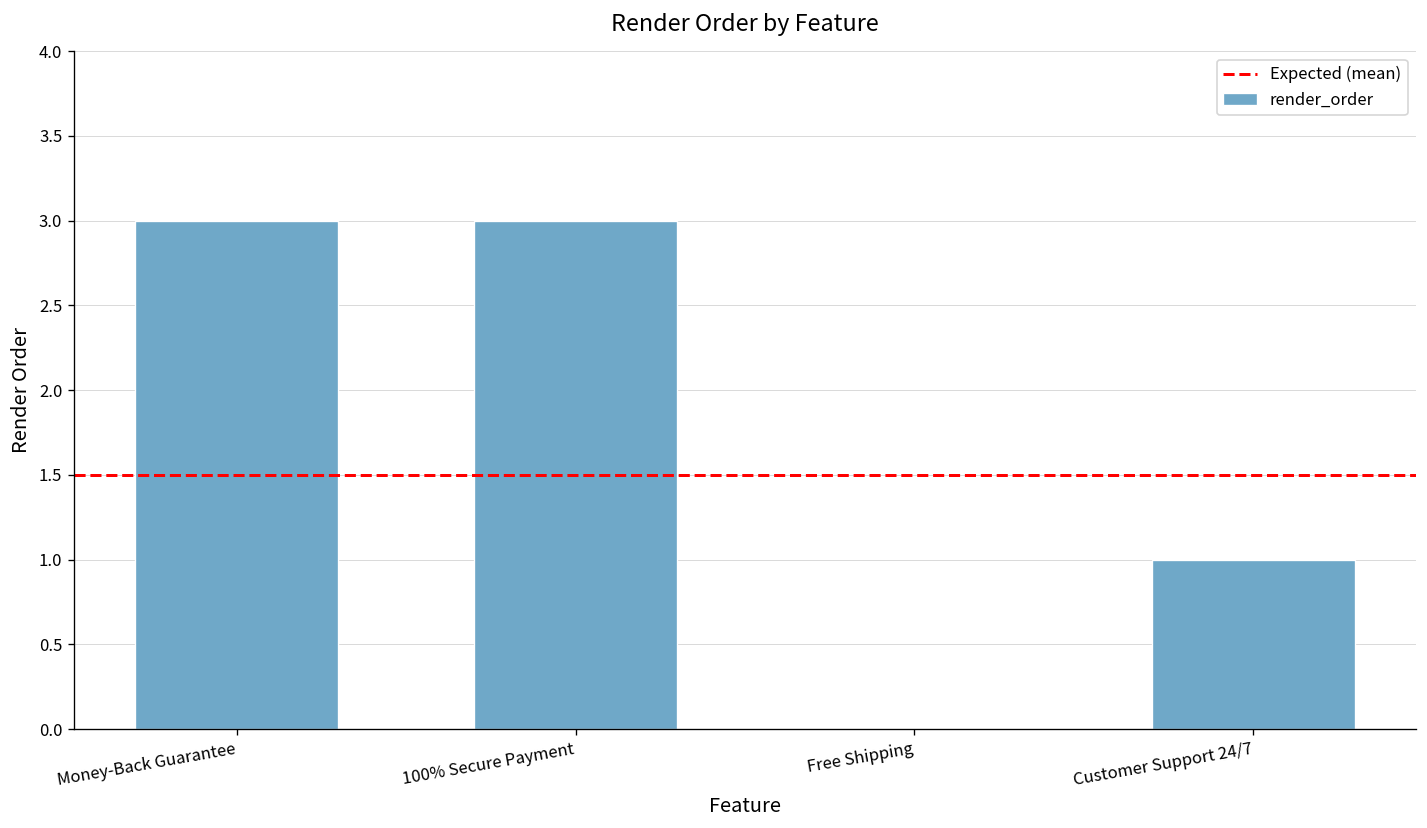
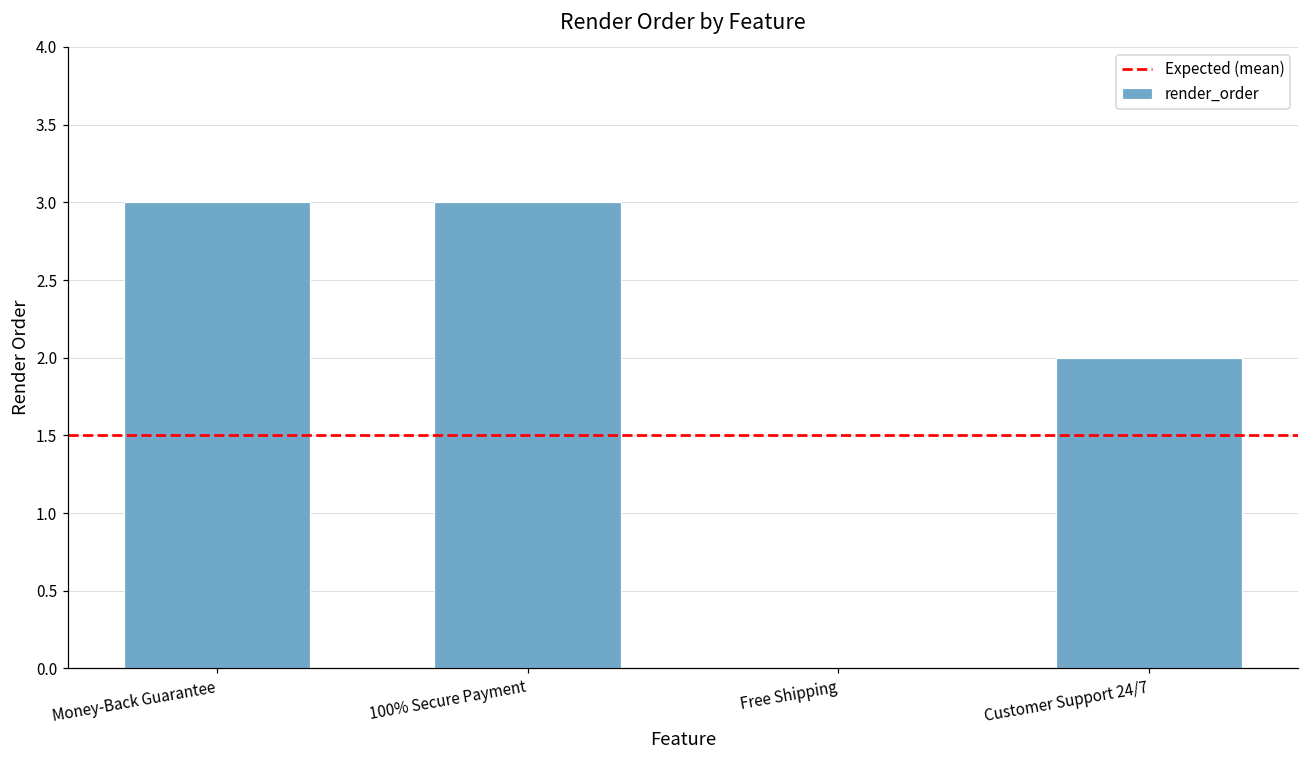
  {
    "Money-Back Guarantee": 3,
    "100% Secure Payment": 3,
    "Free Shipping": 0,
-   "Customer Support 24/7": 1
+   "Customer Support 24/7": 2
  }
